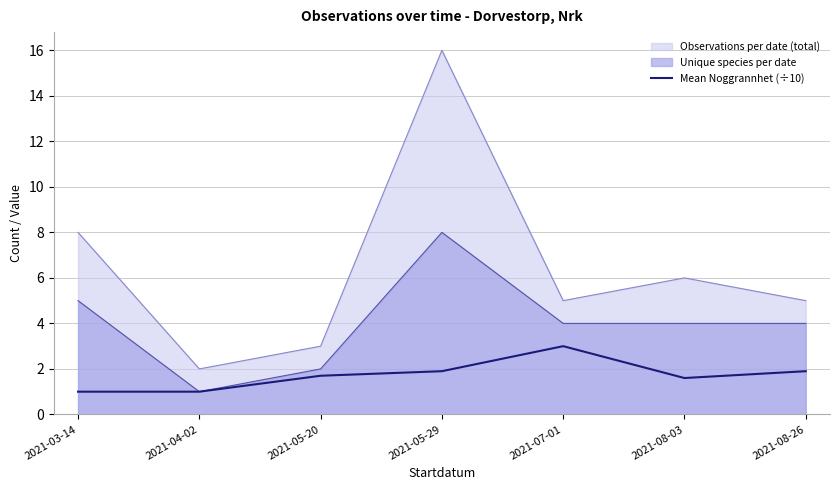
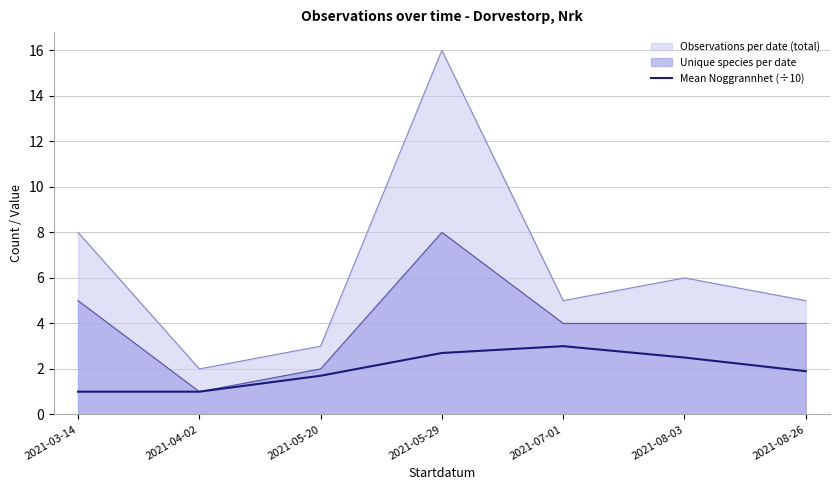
  {
    "Mean Noggrannhet (÷10)": {
      "2021-03-14": 1.0,
      "2021-05-20": 1.7,
-     "2021-05-29": 1.9,
+     "2021-05-29": 2.7,
      "2021-07-01": 3.0,
-     "2021-08-03": 1.6,
+     "2021-08-03": 2.5,
      "2021-08-26": 1.9
    }
  }
